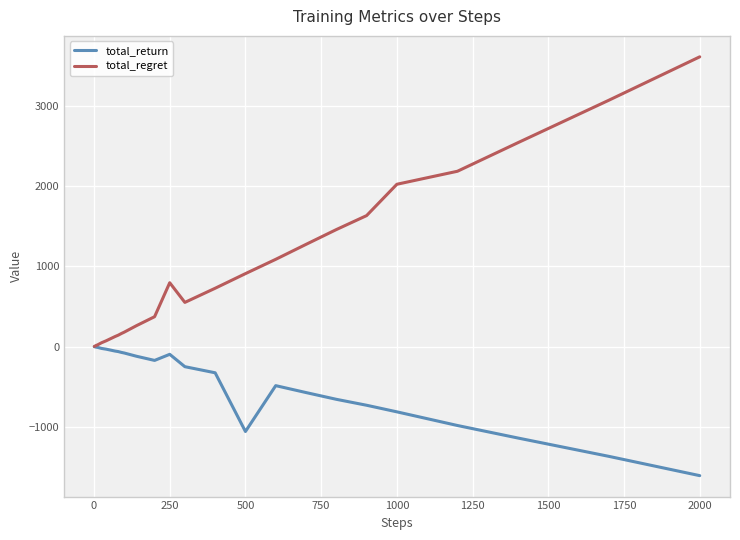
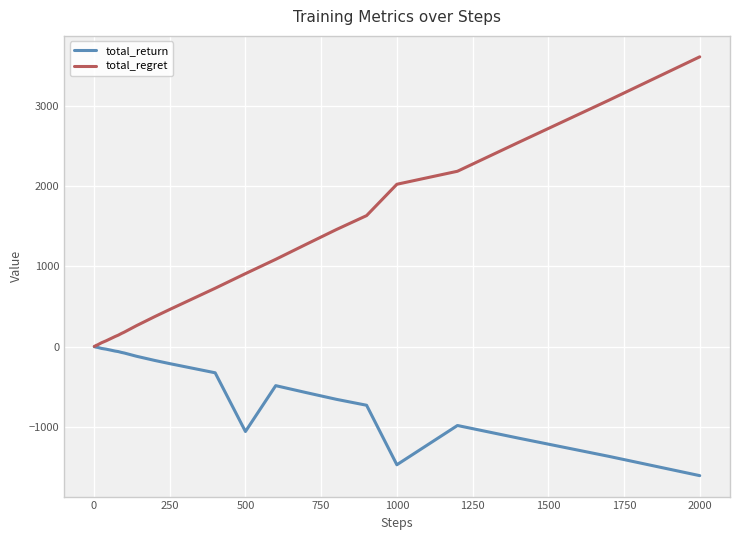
  {
    "total_return": {
-     "250": -100,
+     "250": -200,
      "500": -1100,
-     "1000": -800,
+     "1000": -1500,
      "2000": -1600
    },
    "total_regret": {
-     "250": 800,
+     "250": 500,
      "500": 900,
      "1000": 2000,
      "2000": 3600
    }
  }
